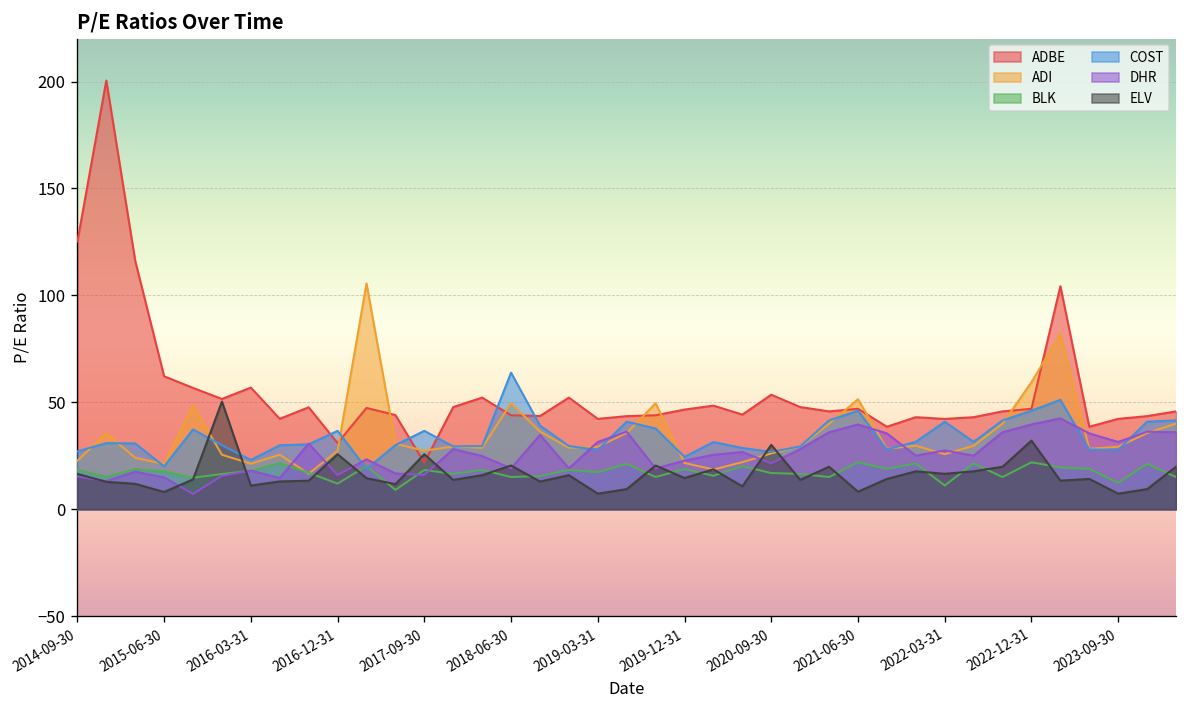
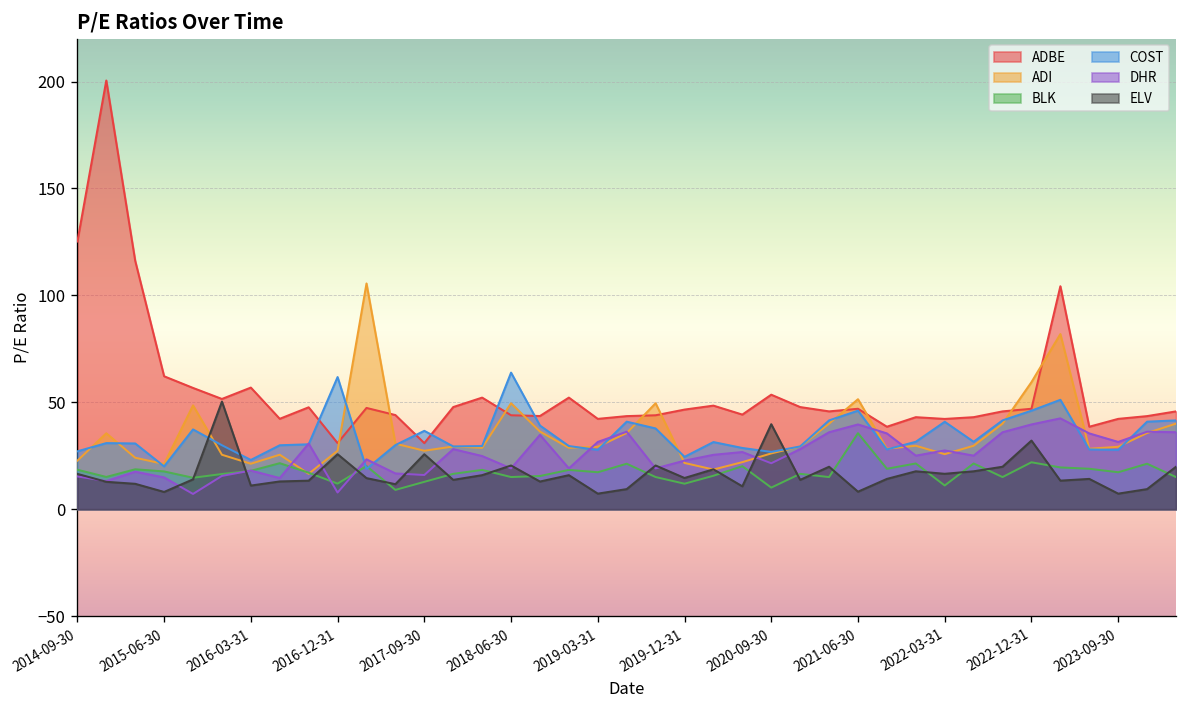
  {
    "ADBE": {
      "2014-09-30": 125,
      "2015-06-30": 62,
      "2016-03-31": 57,
      "2016-12-31": 31,
-     "2017-09-30": 22,
+     "2017-09-30": 31,
      "2018-06-30": 44,
      "2019-03-31": 42,
      "2019-12-31": 47,
      "2020-09-30": 54,
      "2023-09-30": 42
    },
    "ADI": {
      "2014-09-30": 23,
      "2016-03-31": 21,
      "2016-12-31": 27,
      "2017-09-30": 27,
      "2018-06-30": 50,
      "2019-03-31": 29,
      "2021-06-30": 51,
      "2022-03-31": 26,
      "2022-12-31": 59,
      "2023-09-30": 29
    },
    "BLK": {
      "2014-09-30": 18,
      "2015-06-30": 18,
      "2016-12-31": 12,
-     "2017-09-30": 18,
+     "2017-09-30": 13,
      "2018-06-30": 15,
      "2019-03-31": 17,
-     "2019-12-31": 19,
-     "2020-09-30": 17,
-     "2021-06-30": 22,
+     "2019-12-31": 12,
+     "2020-09-30": 10,
+     "2021-06-30": 36,
      "2022-03-31": 11,
      "2022-12-31": 22,
-     "2023-09-30": 12
+     "2023-09-30": 17
    },
    "COST": {
      "2014-09-30": 27,
      "2016-03-31": 23,
-     "2016-12-31": 37,
+     "2016-12-31": 62,
      "2017-09-30": 37,
      "2018-06-30": 64,
      "2019-03-31": 28,
      "2019-12-31": 24,
      "2023-09-30": 28
    },
    "DHR": {
      "2015-06-30": 15,
-     "2016-12-31": 16,
+     "2016-12-31": 8,
      "2017-09-30": 16,
      "2019-03-31": 31,
      "2020-09-30": 21,
      "2021-06-30": 40,
      "2022-03-31": 27,
      "2022-12-31": 40,
      "2023-09-30": 31
    },
    "ELV": {
      "2015-06-30": 8,
      "2016-03-31": 11,
      "2016-12-31": 26,
      "2017-09-30": 26,
      "2019-03-31": 7,
      "2019-12-31": 15,
-     "2020-09-30": 30,
+     "2020-09-30": 40,
      "2021-06-30": 8,
      "2022-03-31": 17,
      "2022-12-31": 32,
      "2023-09-30": 7
    }
  }
